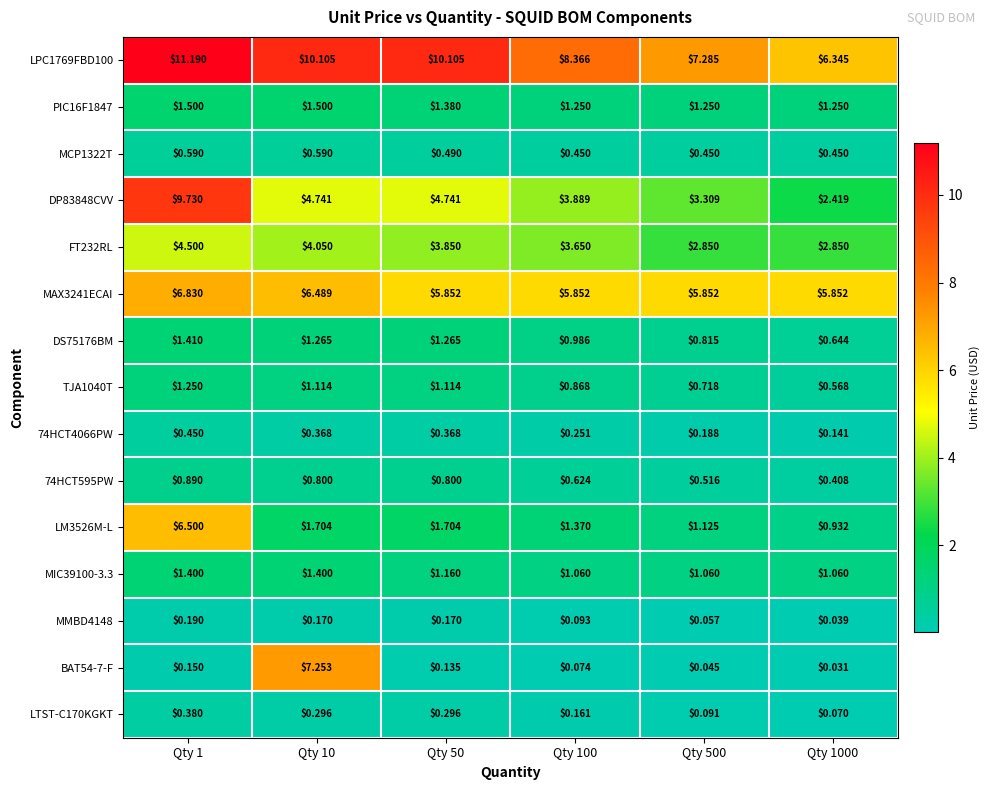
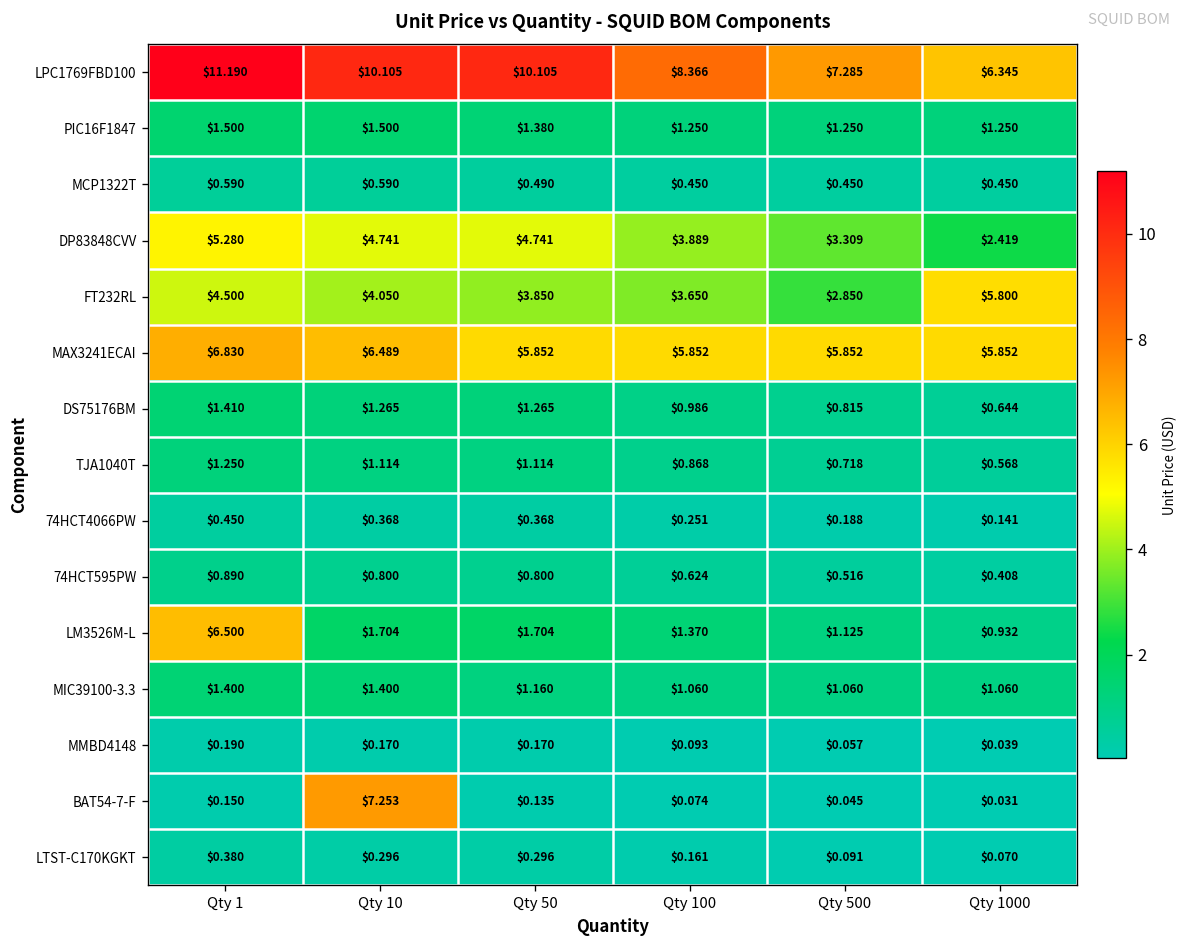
  {
    "LPC1769FBD100": {
      "Qty 1": "$11.190",
      "Qty 10": "$10.105",
      "Qty 50": "$10.105",
      "Qty 100": "$8.366",
      "Qty 500": "$7.285",
      "Qty 1000": "$6.345"
    },
    "PIC16F1847": {
      "Qty 1": "$1.500",
      "Qty 10": "$1.500",
      "Qty 50": "$1.380",
      "Qty 100": "$1.250",
      "Qty 500": "$1.250",
      "Qty 1000": "$1.250"
    },
    "MCP1322T": {
      "Qty 1": "$0.590",
      "Qty 10": "$0.590",
      "Qty 50": "$0.490",
      "Qty 100": "$0.450",
      "Qty 500": "$0.450",
      "Qty 1000": "$0.450"
    },
    "DP83848CVV": {
-     "Qty 1": "$9.730",
+     "Qty 1": "$5.280",
      "Qty 10": "$4.741",
      "Qty 50": "$4.741",
      "Qty 100": "$3.889",
      "Qty 500": "$3.309",
      "Qty 1000": "$2.419"
    },
    "FT232RL": {
      "Qty 1": "$4.500",
      "Qty 10": "$4.050",
      "Qty 50": "$3.850",
      "Qty 100": "$3.650",
      "Qty 500": "$2.850",
-     "Qty 1000": "$2.850"
+     "Qty 1000": "$5.800"
    },
    "MAX3241ECAI": {
      "Qty 1": "$6.830",
      "Qty 10": "$6.489",
      "Qty 50": "$5.852",
      "Qty 100": "$5.852",
      "Qty 500": "$5.852",
      "Qty 1000": "$5.852"
    },
    "DS75176BM": {
      "Qty 1": "$1.410",
      "Qty 10": "$1.265",
      "Qty 50": "$1.265",
      "Qty 100": "$0.986",
      "Qty 500": "$0.815",
      "Qty 1000": "$0.644"
    },
    "TJA1040T": {
      "Qty 1": "$1.250",
      "Qty 10": "$1.114",
      "Qty 50": "$1.114",
      "Qty 100": "$0.868",
      "Qty 500": "$0.718",
      "Qty 1000": "$0.568"
    },
    "74HCT4066PW": {
      "Qty 1": "$0.450",
      "Qty 10": "$0.368",
      "Qty 50": "$0.368",
      "Qty 100": "$0.251",
      "Qty 500": "$0.188",
      "Qty 1000": "$0.141"
    },
    "74HCT595PW": {
      "Qty 1": "$0.890",
      "Qty 10": "$0.800",
      "Qty 50": "$0.800",
      "Qty 100": "$0.624",
      "Qty 500": "$0.516",
      "Qty 1000": "$0.408"
    },
    "LM3526M-L": {
      "Qty 1": "$6.500",
      "Qty 10": "$1.704",
      "Qty 50": "$1.704",
      "Qty 100": "$1.370",
      "Qty 500": "$1.125",
      "Qty 1000": "$0.932"
    },
    "MIC39100-3.3": {
      "Qty 1": "$1.400",
      "Qty 10": "$1.400",
      "Qty 50": "$1.160",
      "Qty 100": "$1.060",
      "Qty 500": "$1.060",
      "Qty 1000": "$1.060"
    },
    "MMBD4148": {
      "Qty 1": "$0.190",
      "Qty 10": "$0.170",
      "Qty 50": "$0.170",
      "Qty 100": "$0.093",
      "Qty 500": "$0.057",
      "Qty 1000": "$0.039"
    },
    "BAT54-7-F": {
      "Qty 1": "$0.150",
      "Qty 10": "$7.253",
      "Qty 50": "$0.135",
      "Qty 100": "$0.074",
      "Qty 500": "$0.045",
      "Qty 1000": "$0.031"
    },
    "LTST-C170KGKT": {
      "Qty 1": "$0.380",
      "Qty 10": "$0.296",
      "Qty 50": "$0.296",
      "Qty 100": "$0.161",
      "Qty 500": "$0.091",
      "Qty 1000": "$0.070"
    }
  }
